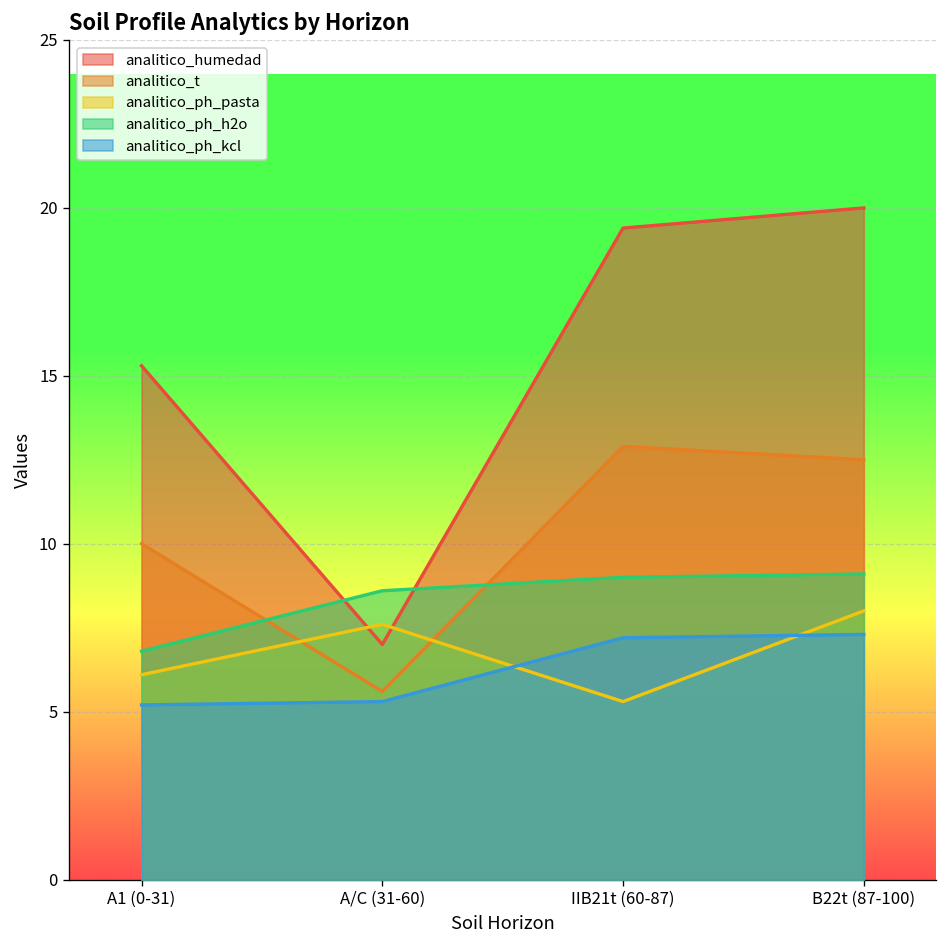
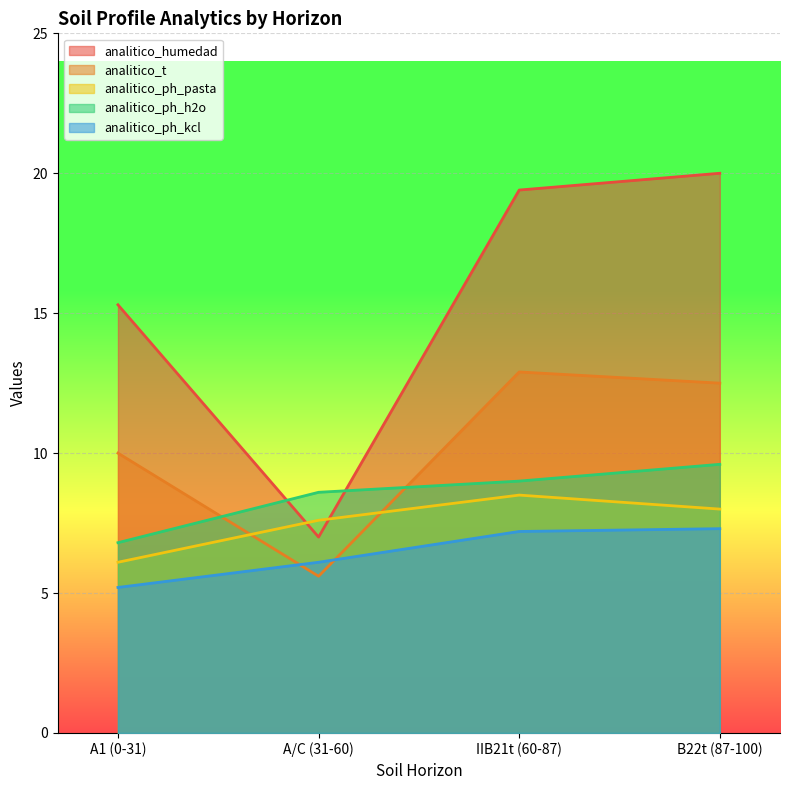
  {
    "analitico_ph_pasta": {
      "A1 (0-31)": 6.1,
      "A/C (31-60)": 7.6,
-     "IIB21t (60-87)": 5.3,
+     "IIB21t (60-87)": 8.5,
      "B22t (87-100)": 8.0
    },
    "analitico_ph_h2o": {
      "A1 (0-31)": 6.8,
      "A/C (31-60)": 8.6,
      "IIB21t (60-87)": 9.0,
-     "B22t (87-100)": 9.1
+     "B22t (87-100)": 9.6
    },
    "analitico_ph_kcl": {
      "A1 (0-31)": 5.2,
-     "A/C (31-60)": 5.3,
+     "A/C (31-60)": 6.1,
      "IIB21t (60-87)": 7.2,
      "B22t (87-100)": 7.3
    }
  }
